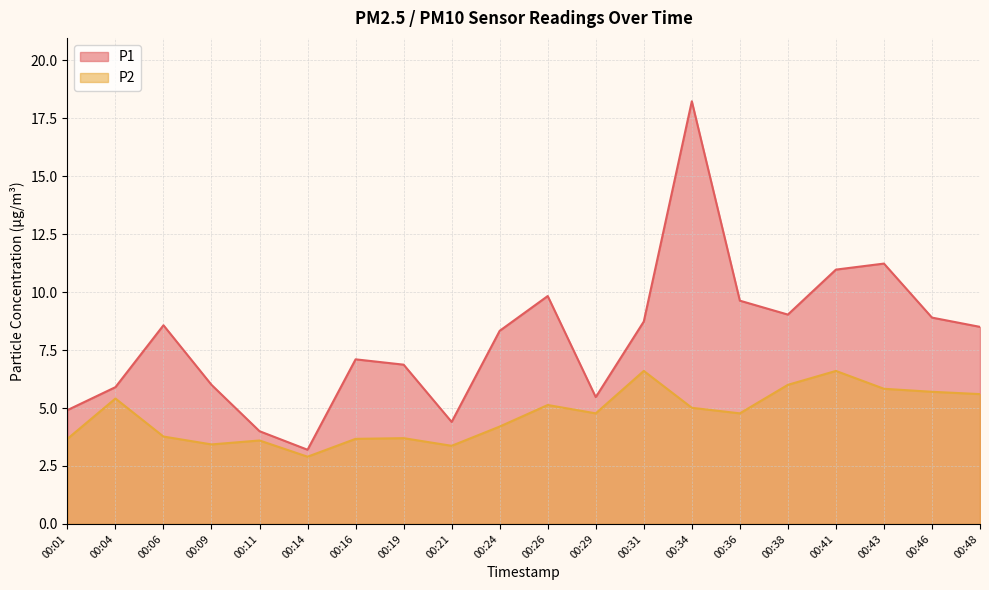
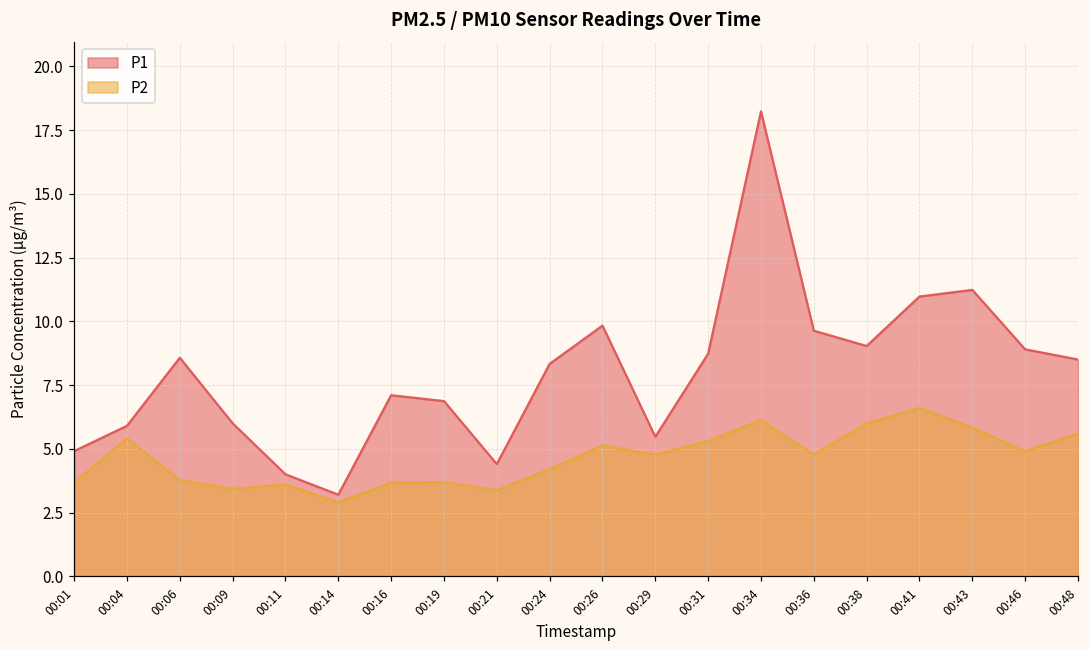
  {
    "P1": {
      "00:01": 4.9,
      "00:04": 5.9,
      "00:06": 8.6,
      "00:09": 6.0,
      "00:11": 4.0,
      "00:14": 3.2,
      "00:16": 7.1,
      "00:19": 6.9,
      "00:21": 4.4,
      "00:24": 8.3,
      "00:26": 9.8,
      "00:29": 5.5,
      "00:31": 8.7,
      "00:34": 18.2,
      "00:36": 9.6,
      "00:38": 9.0,
      "00:41": 11.0,
      "00:43": 11.2,
      "00:46": 8.9,
      "00:48": 8.5
    },
    "P2": {
      "00:01": 3.7,
      "00:04": 5.4,
      "00:06": 3.8,
      "00:09": 3.4,
      "00:11": 3.6,
      "00:14": 2.9,
      "00:16": 3.7,
      "00:19": 3.7,
      "00:21": 3.4,
      "00:24": 4.2,
      "00:26": 5.1,
      "00:29": 4.8,
-     "00:31": 6.6,
-     "00:34": 5.0,
+     "00:31": 5.3,
+     "00:34": 6.1,
      "00:36": 4.8,
      "00:38": 6.0,
      "00:41": 6.6,
      "00:43": 5.8,
-     "00:46": 5.7,
+     "00:46": 4.9,
      "00:48": 5.6
    }
  }
